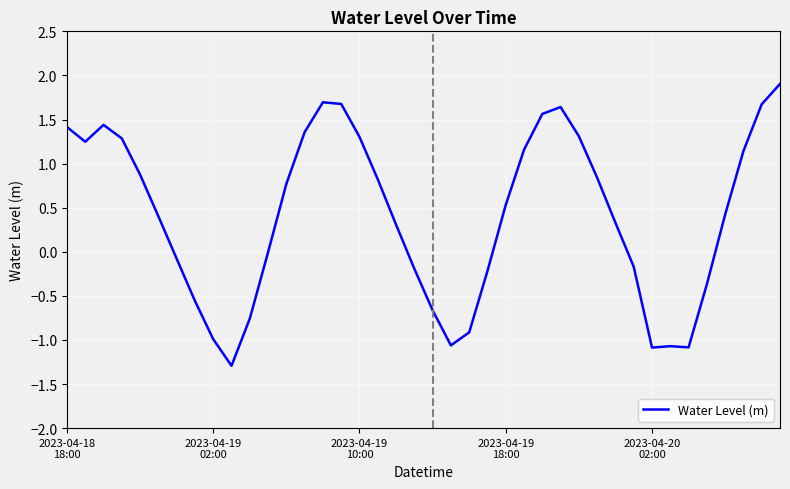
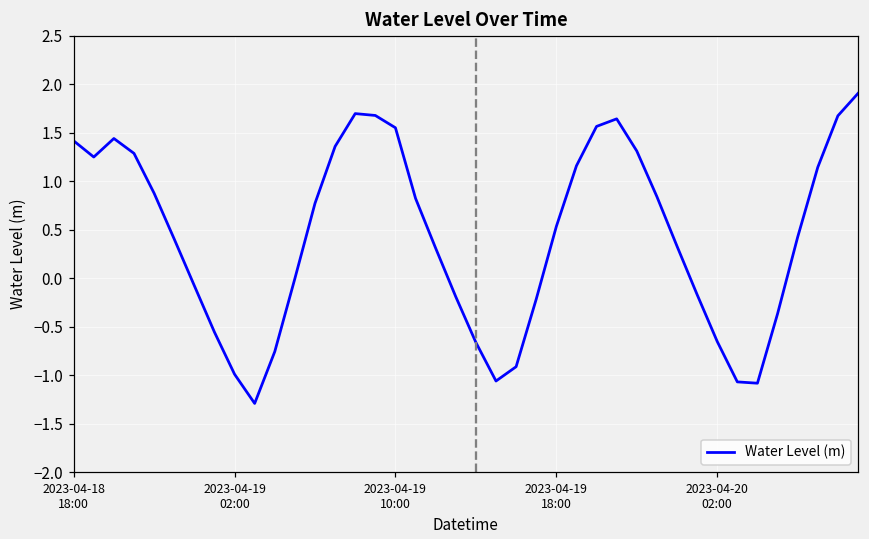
  {
    "2023-04-18 18:00": 1.4,
    "2023-04-19 02:00": -1.0,
-   "2023-04-19 10:00": 1.3,
+   "2023-04-19 10:00": 1.5,
    "2023-04-19 18:00": 0.5,
-   "2023-04-20 02:00": -1.1
+   "2023-04-20 02:00": -0.7
  }
